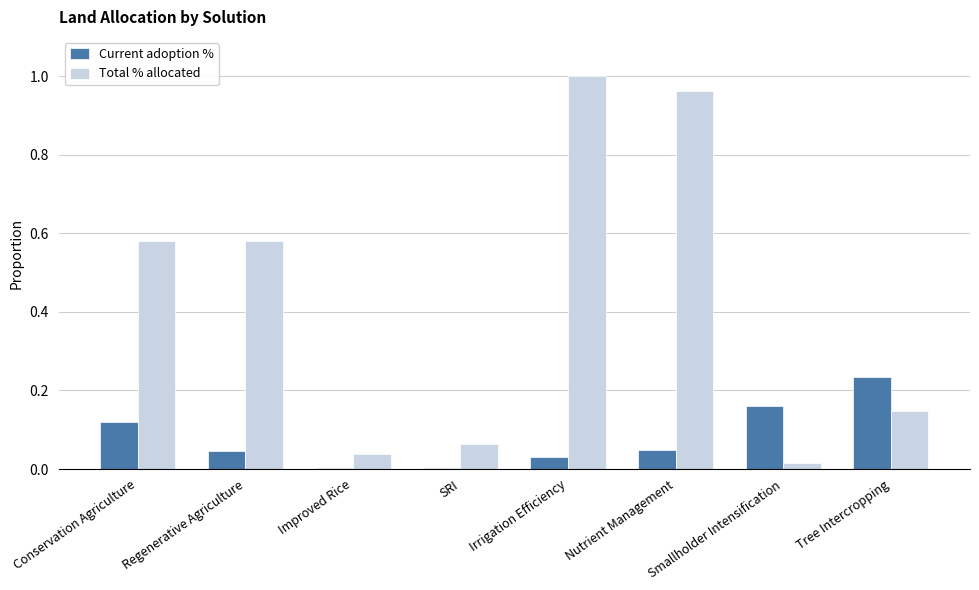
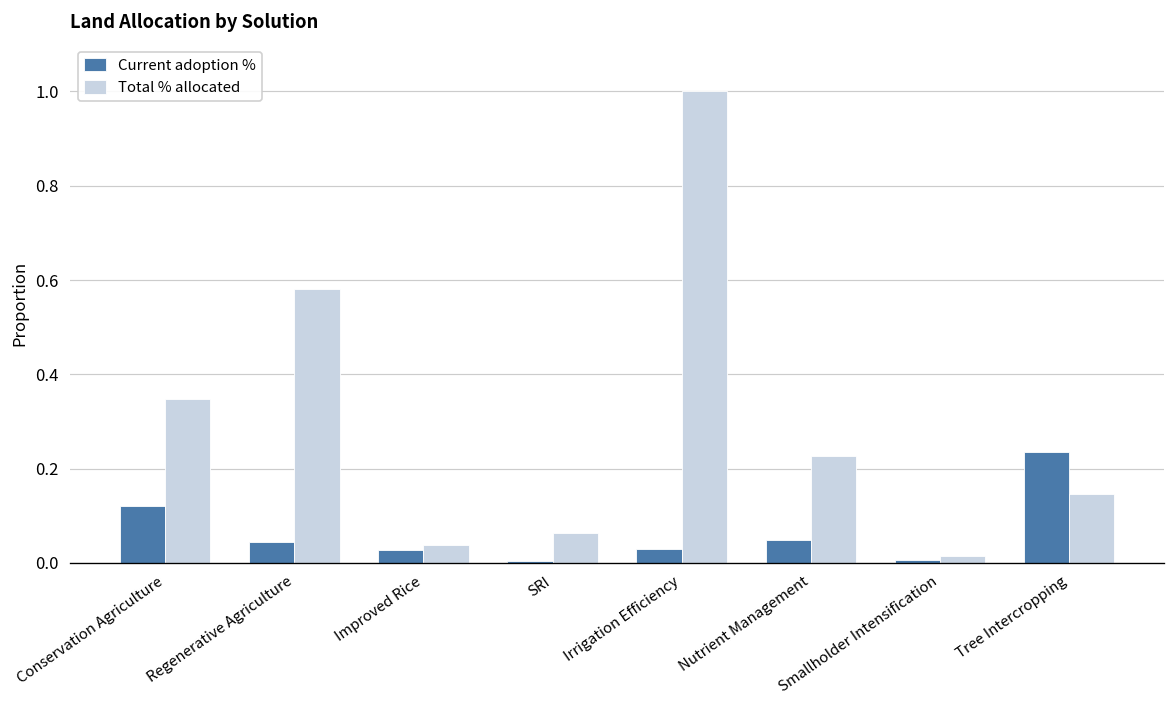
  {
    "Current adoption %": {
      "Conservation Agriculture": 0.12,
      "Regenerative Agriculture": 0.05,
-     "Improved Rice": 0.00,
+     "Improved Rice": 0.03,
      "Irrigation Efficiency": 0.03,
      "Nutrient Management": 0.05,
-     "Smallholder Intensification": 0.16,
+     "Smallholder Intensification": 0.01,
      "Tree Intercropping": 0.23
    },
    "Total % allocated": {
-     "Conservation Agriculture": 0.58,
+     "Conservation Agriculture": 0.35,
      "Regenerative Agriculture": 0.58,
      "Improved Rice": 0.04,
      "SRI": 0.06,
      "Irrigation Efficiency": 1.00,
-     "Nutrient Management": 0.96,
+     "Nutrient Management": 0.23,
      "Smallholder Intensification": 0.02,
      "Tree Intercropping": 0.15
    }
  }
